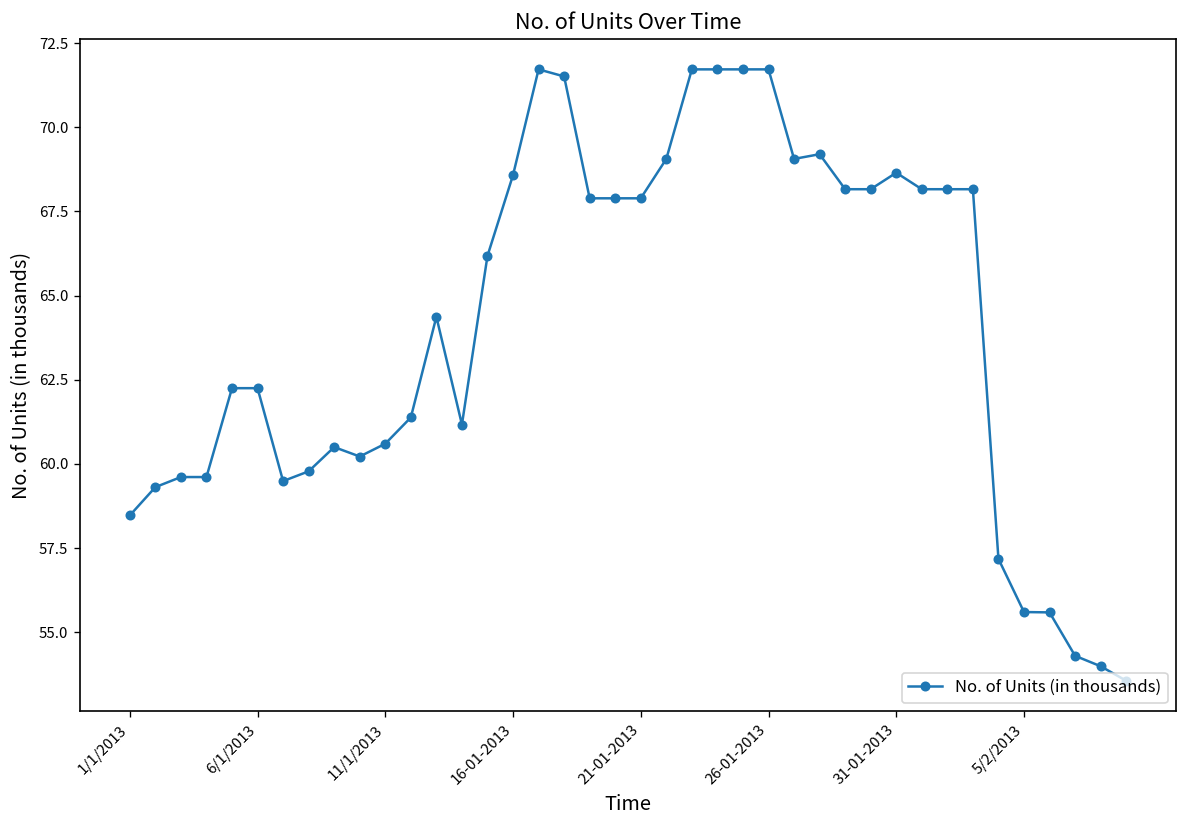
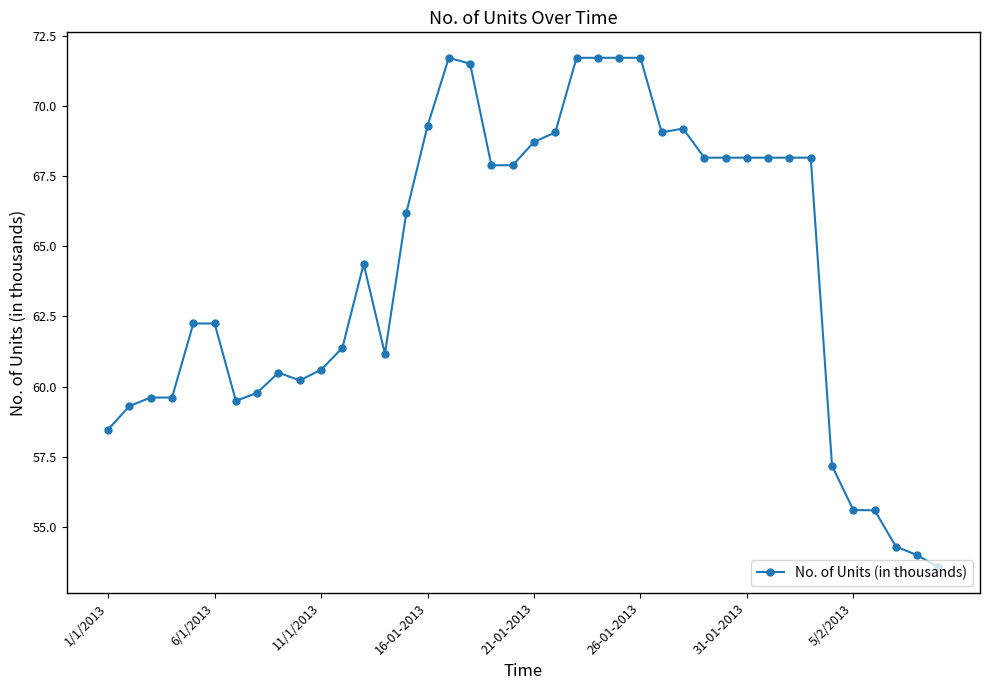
  {
    "1/1/2013": 58.5,
    "6/1/2013": 62.3,
    "11/1/2013": 60.6,
-   "16-01-2013": 68.6,
-   "21-01-2013": 67.9,
+   "16-01-2013": 69.3,
+   "21-01-2013": 68.7,
    "26-01-2013": 71.7,
-   "31-01-2013": 68.7,
+   "31-01-2013": 68.2,
    "5/2/2013": 55.6
  }
